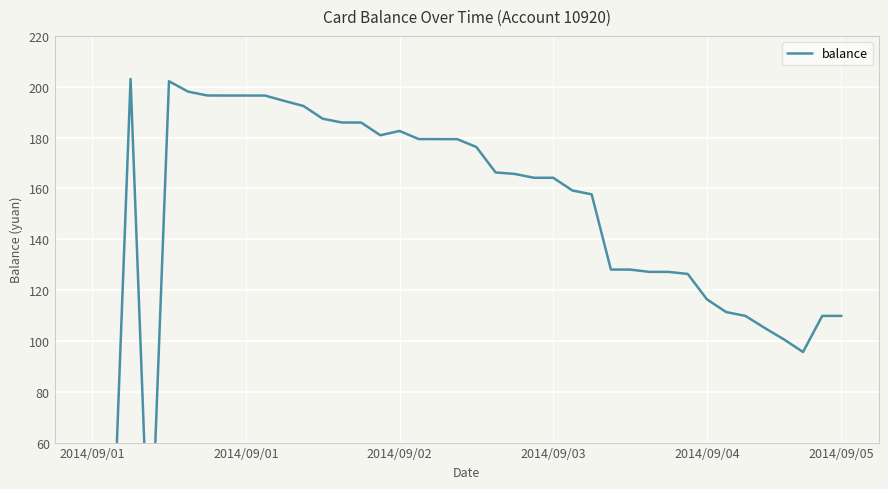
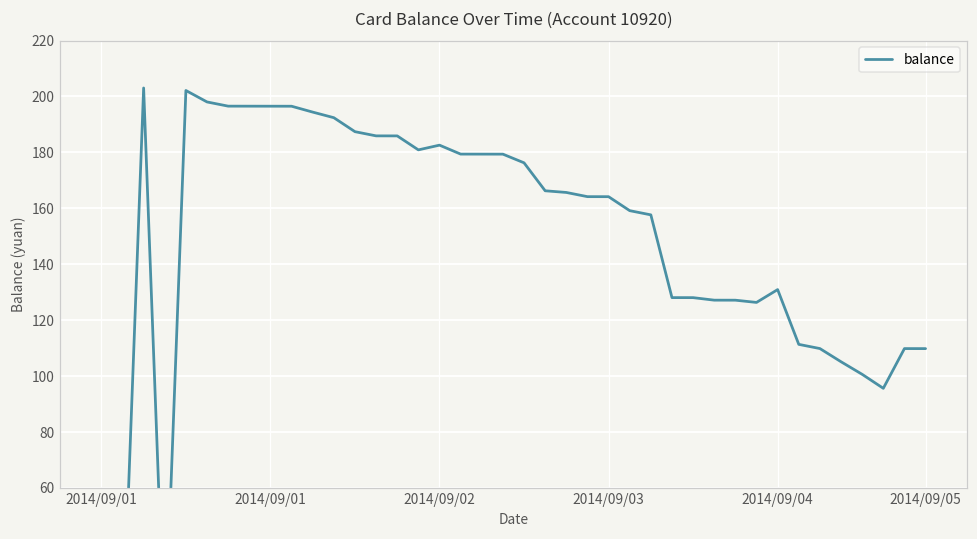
  {
    "2014/09/02": 183,
    "2014/09/03": 164,
-   "2014/09/04": 116,
+   "2014/09/04": 131,
    "2014/09/05": 110
  }
